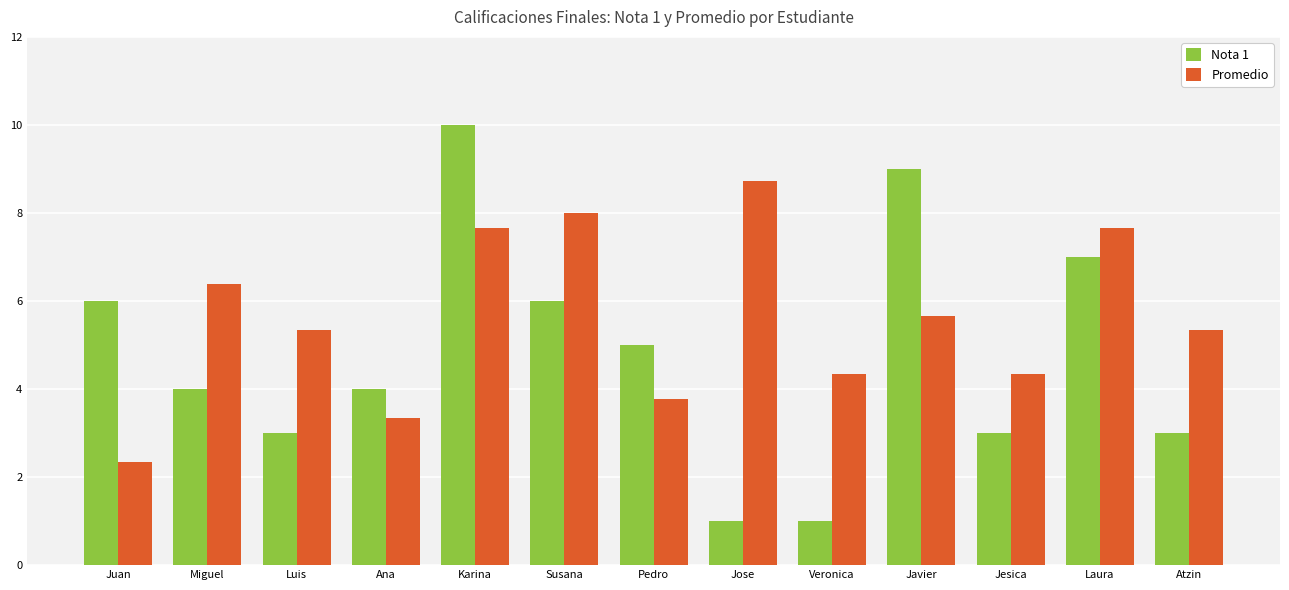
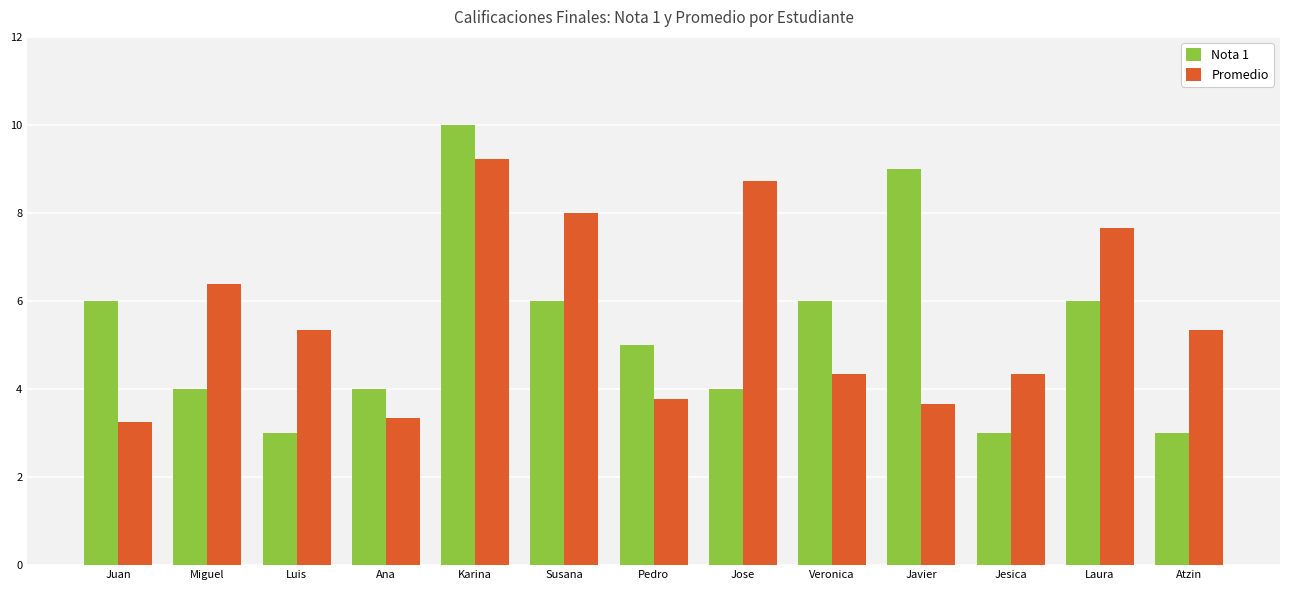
  {
    "Nota 1": {
      "Juan": 6,
      "Miguel": 4,
      "Luis": 3,
      "Ana": 4,
      "Karina": 10,
      "Susana": 6,
      "Pedro": 5,
-     "Jose": 1,
-     "Veronica": 1,
+     "Jose": 4,
+     "Veronica": 6,
      "Javier": 9,
      "Jesica": 3,
-     "Laura": 7,
+     "Laura": 6,
      "Atzin": 3
    },
    "Promedio": {
-     "Juan": 2.3,
+     "Juan": 3.2,
      "Miguel": 6.4,
      "Luis": 5.3,
      "Ana": 3.3,
-     "Karina": 7.7,
+     "Karina": 9.2,
      "Susana": 8.0,
      "Pedro": 3.8,
      "Jose": 8.7,
      "Veronica": 4.3,
-     "Javier": 5.7,
+     "Javier": 3.7,
      "Jesica": 4.3,
      "Laura": 7.7,
      "Atzin": 5.3
    }
  }
